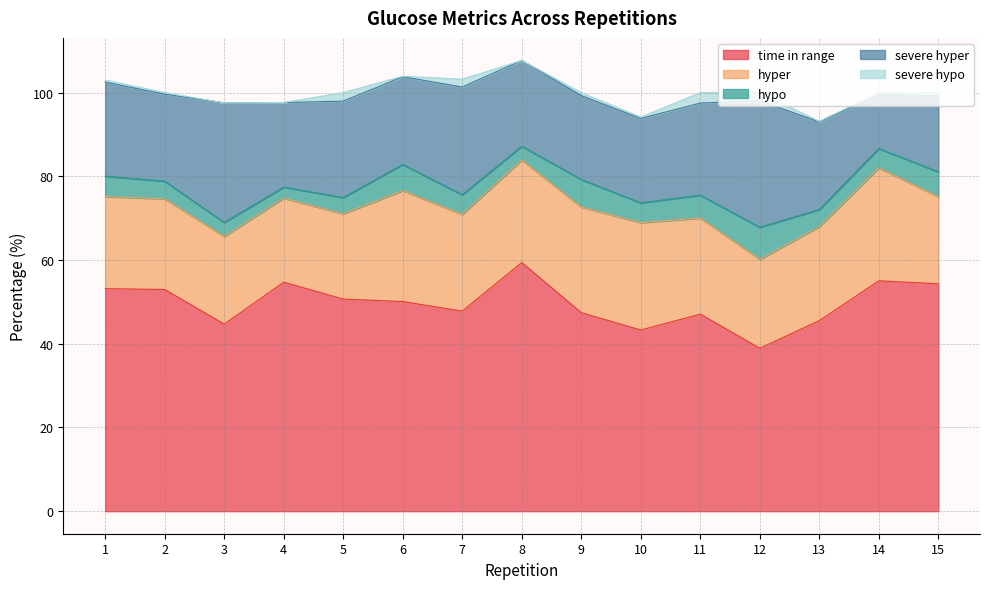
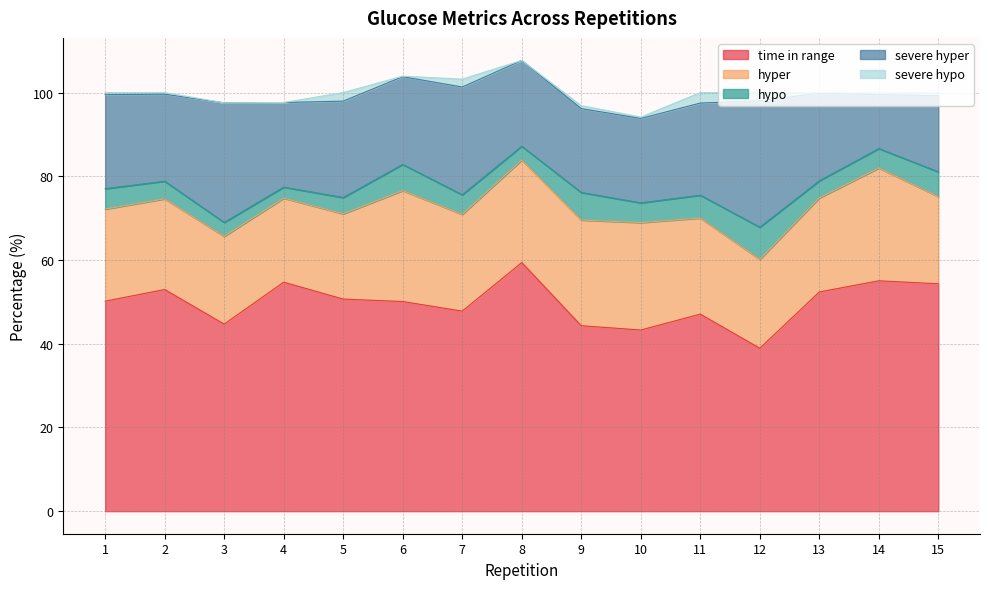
  {
    "time in range": {
-     "1": 53,
+     "1": 50,
      "2": 53,
      "3": 45,
      "4": 55,
      "5": 51,
      "6": 50,
      "7": 48,
      "8": 59,
-     "9": 47,
+     "9": 44,
      "10": 43,
      "11": 47,
      "12": 39,
-     "13": 46,
+     "13": 52,
      "14": 55,
      "15": 54
    },
    "hyper": {
      "1": 22,
      "2": 22,
      "3": 21,
      "4": 20,
      "5": 20,
      "6": 27,
      "7": 23,
      "8": 25,
      "9": 25,
      "10": 26,
      "11": 23,
      "12": 21,
      "13": 22,
      "14": 27,
      "15": 21
    },
    "severe hypo": {
      "5": 2,
      "7": 2,
      "9": 1,
      "11": 3
    }
  }
